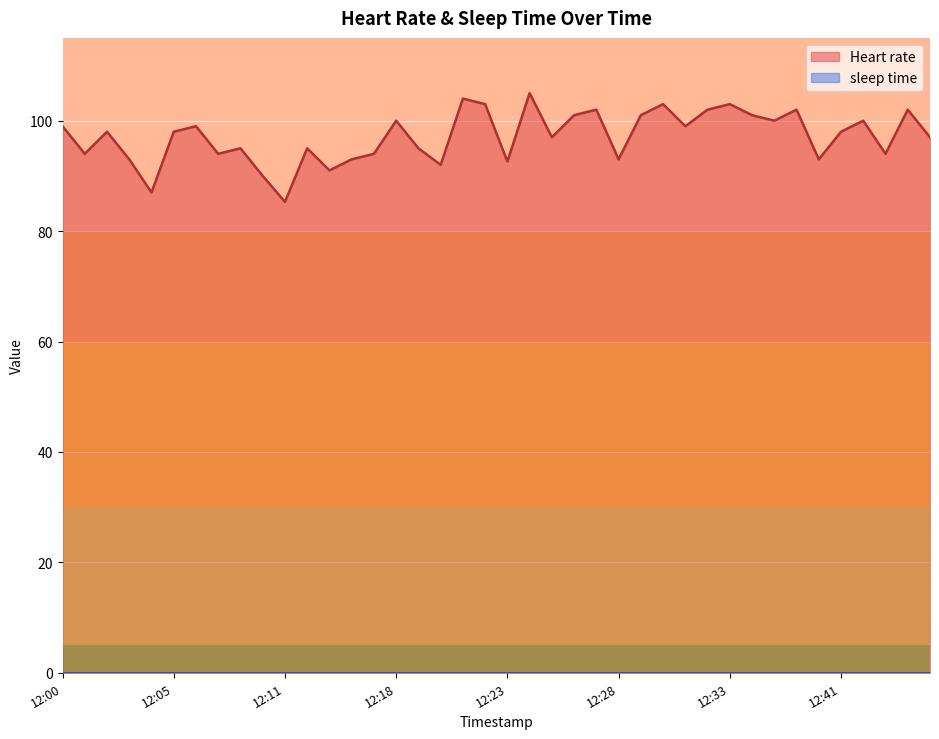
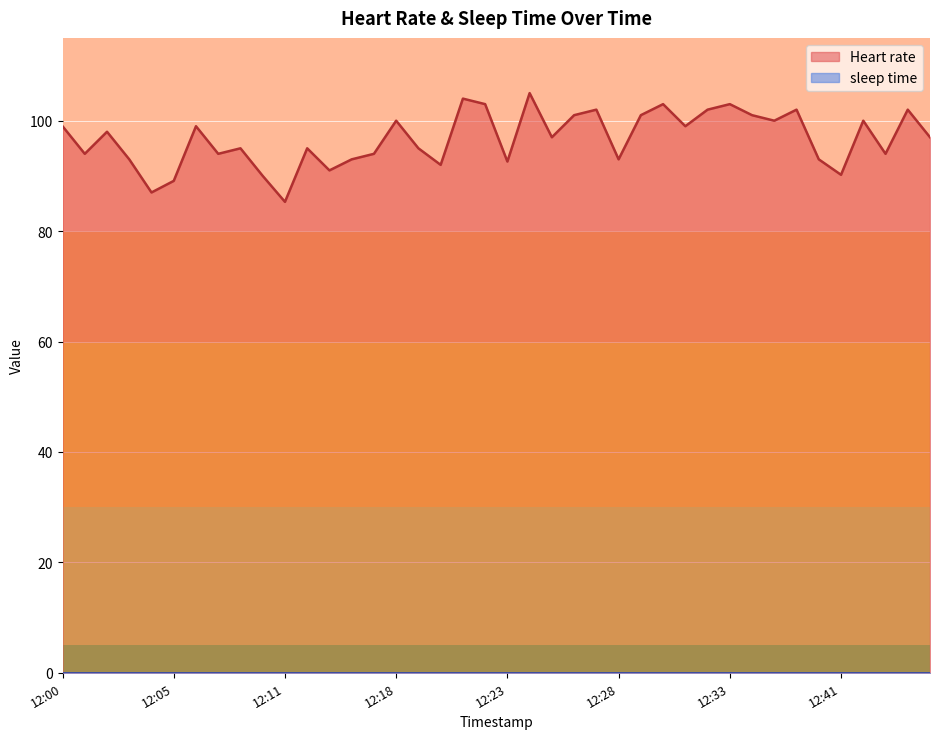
  {
    "Heart rate": {
      "12:00": 99,
-     "12:05": 98,
+     "12:05": 89,
      "12:11": 85,
      "12:18": 100,
      "12:23": 93,
      "12:28": 93,
      "12:33": 103,
-     "12:41": 98
+     "12:41": 90
    },
    "sleep time": {
      "12:00": 0,
      "12:05": 0,
      "12:11": 0,
      "12:18": 0,
      "12:23": 0,
      "12:28": 0,
      "12:33": 0,
      "12:41": 0
    }
  }
